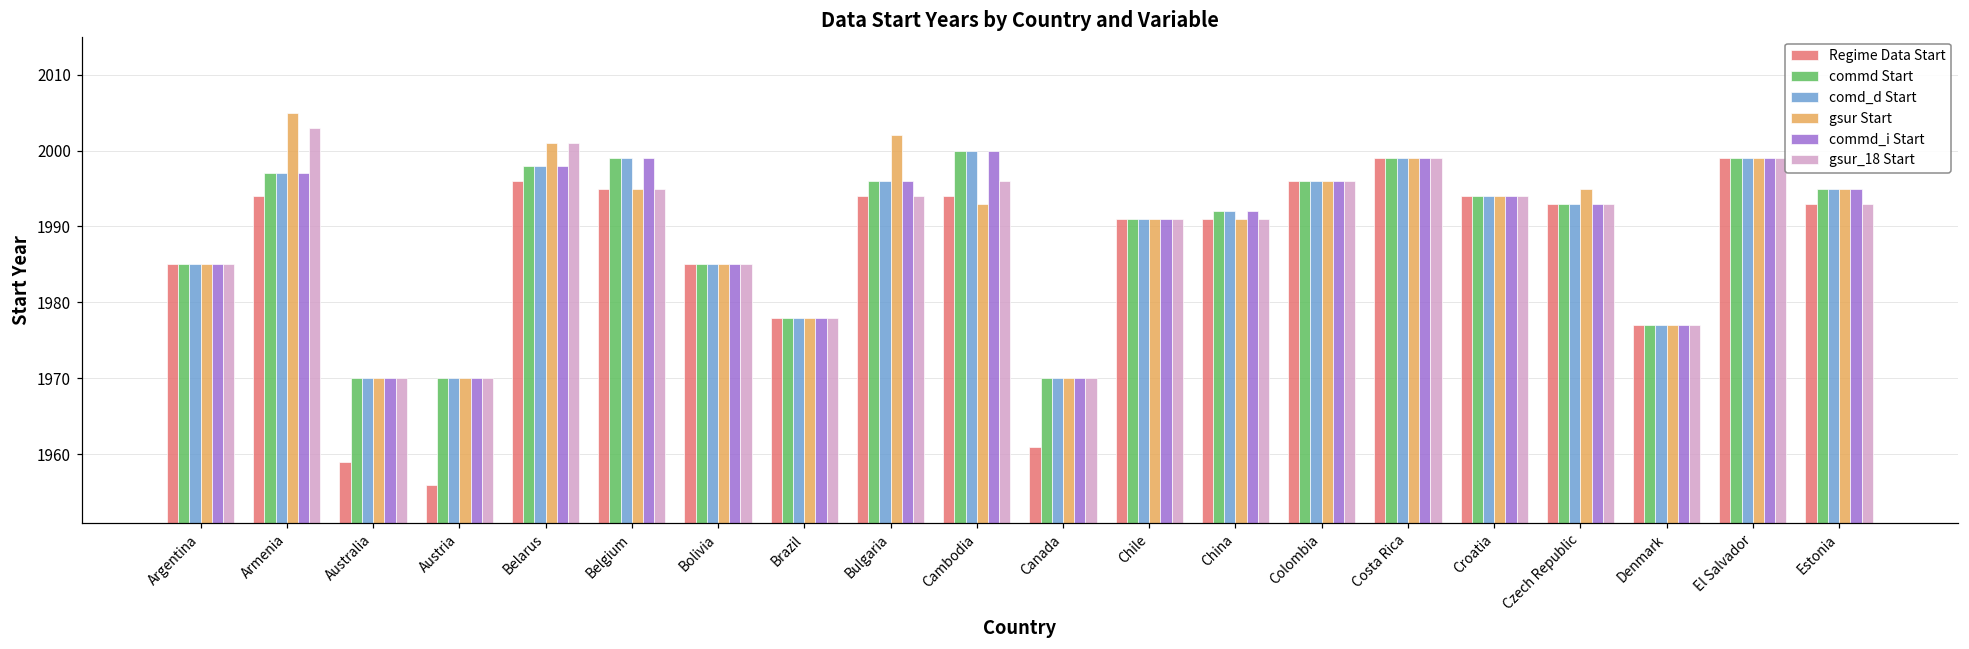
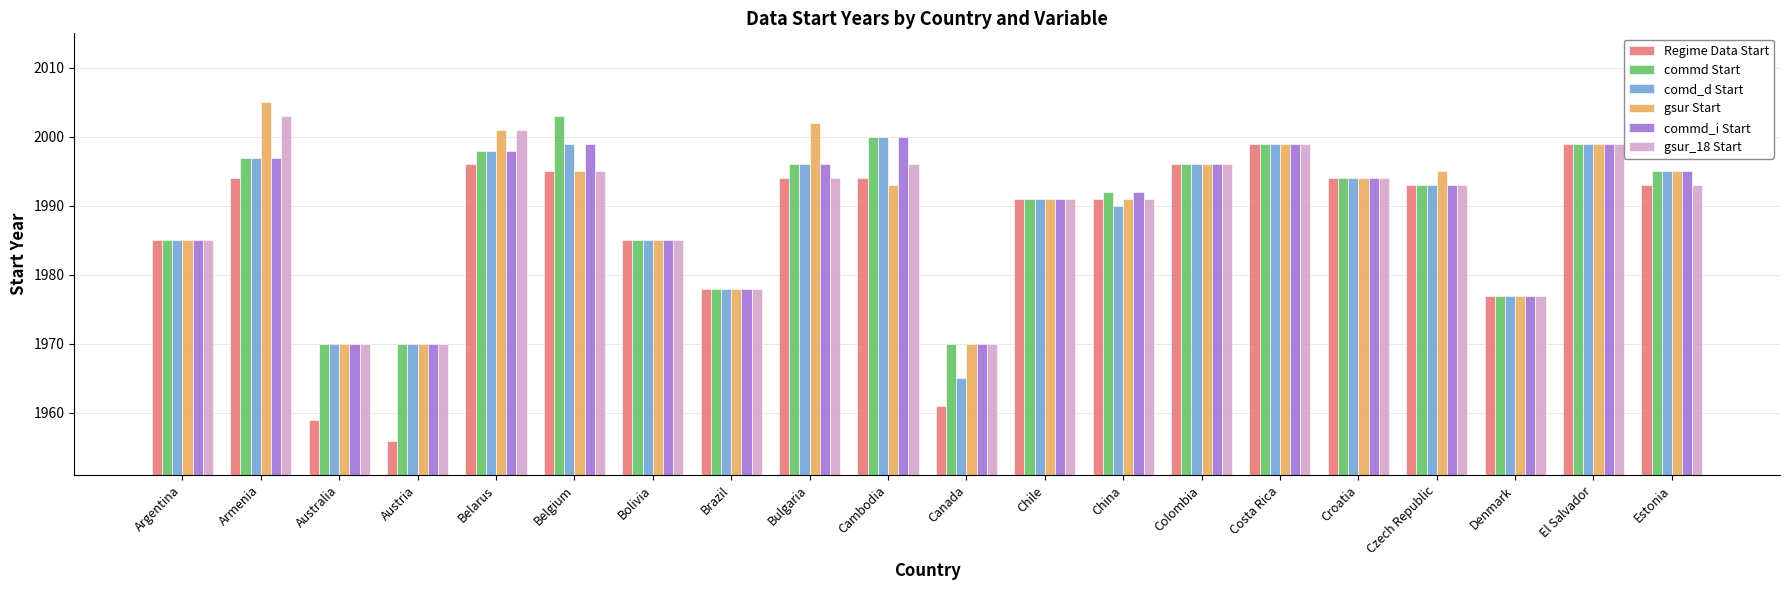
  {
    "Regime Data Start": {
      "Argentina": 1985,
      "Armenia": 1994,
      "Australia": 1959,
      "Austria": 1956,
      "Belarus": 1996,
      "Belgium": 1995,
      "Bolivia": 1985,
      "Brazil": 1978,
      "Bulgaria": 1994,
      "Cambodia": 1994,
      "Canada": 1961,
      "Chile": 1991,
      "China": 1991,
      "Colombia": 1996,
      "Costa Rica": 1999,
      "Croatia": 1994,
      "Czech Republic": 1993,
      "Denmark": 1977,
      "El Salvador": 1999,
      "Estonia": 1993
    },
    "commd Start": {
      "Argentina": 1985,
      "Armenia": 1997,
      "Australia": 1970,
      "Austria": 1970,
      "Belarus": 1998,
-     "Belgium": 1999,
+     "Belgium": 2003,
      "Bolivia": 1985,
      "Brazil": 1978,
      "Bulgaria": 1996,
      "Cambodia": 2000,
      "Canada": 1970,
      "Chile": 1991,
      "China": 1992,
      "Colombia": 1996,
      "Costa Rica": 1999,
      "Croatia": 1994,
      "Czech Republic": 1993,
      "Denmark": 1977,
      "El Salvador": 1999,
      "Estonia": 1995
    },
    "comd_d Start": {
      "Argentina": 1985,
      "Armenia": 1997,
      "Australia": 1970,
      "Austria": 1970,
      "Belarus": 1998,
      "Belgium": 1999,
      "Bolivia": 1985,
      "Brazil": 1978,
      "Bulgaria": 1996,
      "Cambodia": 2000,
-     "Canada": 1970,
+     "Canada": 1965,
      "Chile": 1991,
-     "China": 1992,
+     "China": 1990,
      "Colombia": 1996,
      "Costa Rica": 1999,
      "Croatia": 1994,
      "Czech Republic": 1993,
      "Denmark": 1977,
      "El Salvador": 1999,
      "Estonia": 1995
    },
    "gsur Start": {
      "Argentina": 1985,
      "Armenia": 2005,
      "Australia": 1970,
      "Austria": 1970,
      "Belarus": 2001,
      "Belgium": 1995,
      "Bolivia": 1985,
      "Brazil": 1978,
      "Bulgaria": 2002,
      "Cambodia": 1993,
      "Canada": 1970,
      "Chile": 1991,
      "China": 1991,
      "Colombia": 1996,
      "Costa Rica": 1999,
      "Croatia": 1994,
      "Czech Republic": 1995,
      "Denmark": 1977,
      "El Salvador": 1999,
      "Estonia": 1995
    },
    "commd_i Start": {
      "Argentina": 1985,
      "Armenia": 1997,
      "Australia": 1970,
      "Austria": 1970,
      "Belarus": 1998,
      "Belgium": 1999,
      "Bolivia": 1985,
      "Brazil": 1978,
      "Bulgaria": 1996,
      "Cambodia": 2000,
      "Canada": 1970,
      "Chile": 1991,
      "China": 1992,
      "Colombia": 1996,
      "Costa Rica": 1999,
      "Croatia": 1994,
      "Czech Republic": 1993,
      "Denmark": 1977,
      "El Salvador": 1999,
      "Estonia": 1995
    },
    "gsur_18 Start": {
      "Argentina": 1985,
      "Armenia": 2003,
      "Australia": 1970,
      "Austria": 1970,
      "Belarus": 2001,
      "Belgium": 1995,
      "Bolivia": 1985,
      "Brazil": 1978,
      "Bulgaria": 1994,
      "Cambodia": 1996,
      "Canada": 1970,
      "Chile": 1991,
      "China": 1991,
      "Colombia": 1996,
      "Costa Rica": 1999,
      "Croatia": 1994,
      "Czech Republic": 1993,
      "Denmark": 1977,
      "El Salvador": 1999,
      "Estonia": 1993
    }
  }
